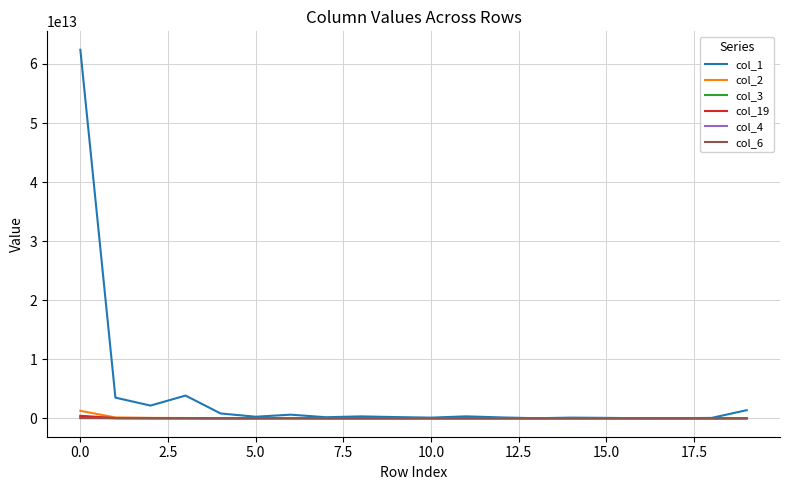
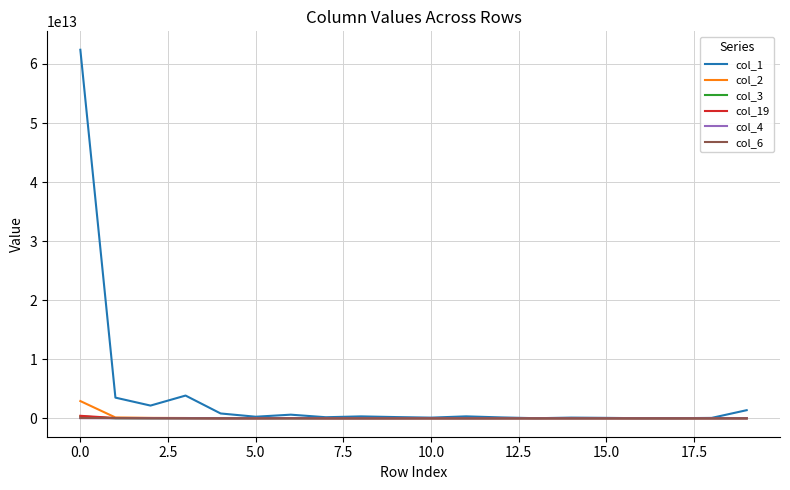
  {
    "col_1": {
      "0.0": 62000000000000
    },
    "col_2": {
-     "0.0": 1000000000000
+     "0.0": 3000000000000
    }
  }
